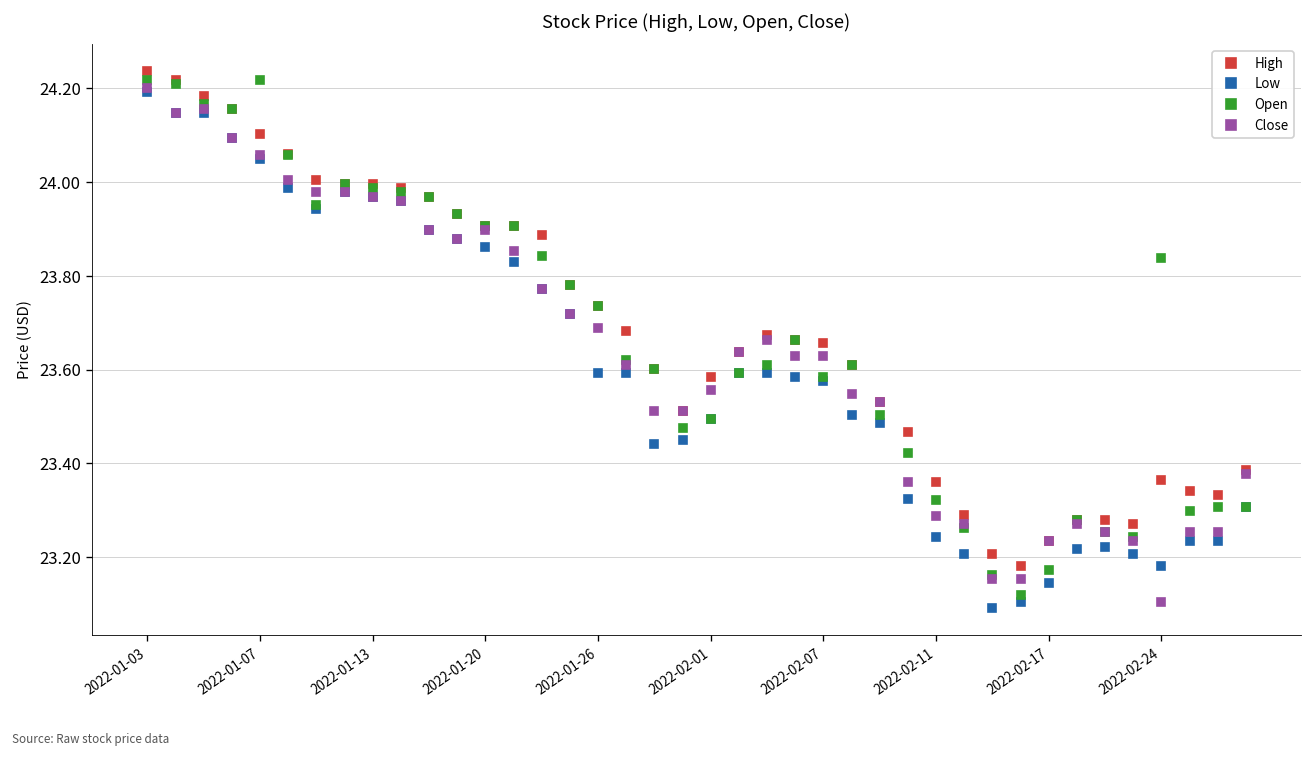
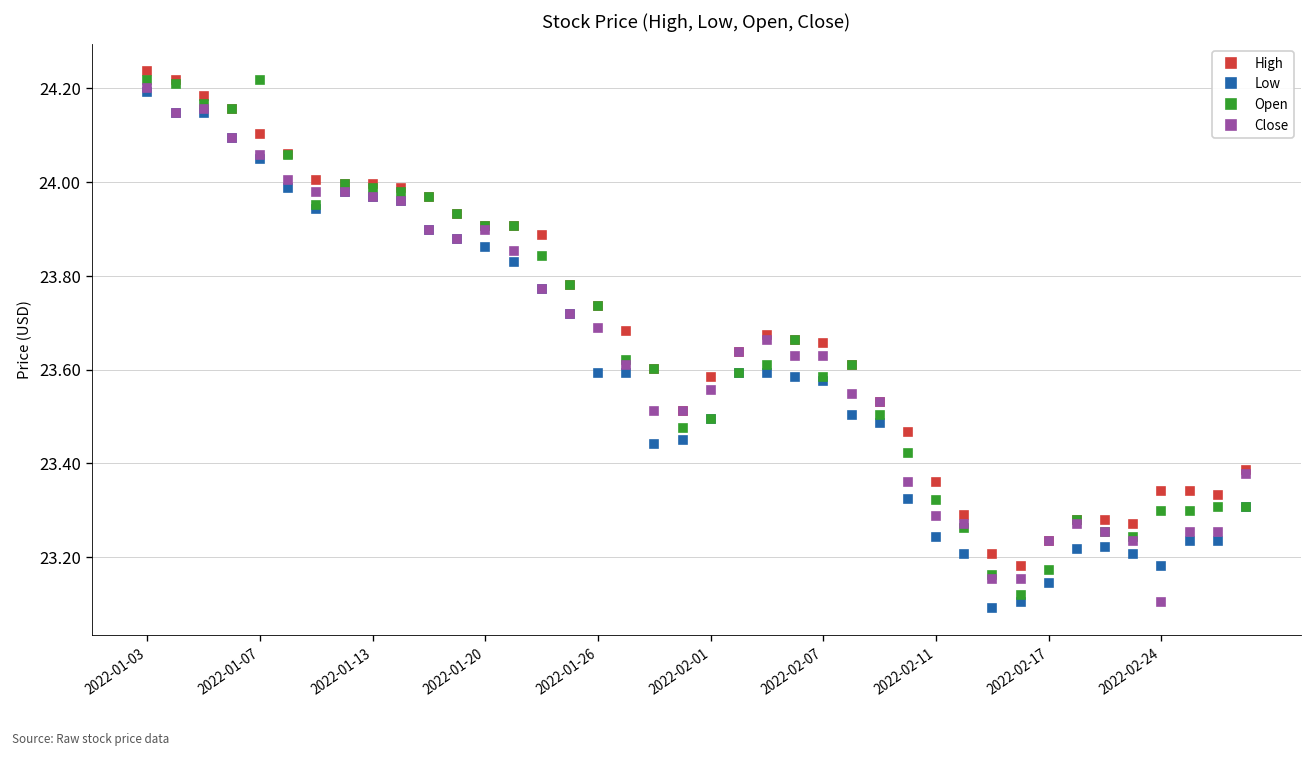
  {
    "High": {
      "2022-01-03": 24.24,
      "2022-01-07": 24.10,
      "2022-01-13": 24.00,
      "2022-02-01": 23.58,
      "2022-02-07": 23.66,
      "2022-02-11": 23.36,
-     "2022-02-24": 23.36
+     "2022-02-24": 23.34
    },
    "Low": {
      "2022-01-03": 24.19,
      "2022-01-07": 24.05,
      "2022-01-20": 23.86,
      "2022-01-26": 23.59,
      "2022-02-07": 23.58,
      "2022-02-11": 23.24,
      "2022-02-17": 23.14,
      "2022-02-24": 23.18
    },
    "Open": {
      "2022-01-03": 24.22,
      "2022-01-07": 24.22,
      "2022-01-13": 23.99,
      "2022-02-07": 23.58,
      "2022-02-11": 23.32,
      "2022-02-17": 23.17,
-     "2022-02-24": 23.84
+     "2022-02-24": 23.30
    },
    "Close": {
      "2022-01-03": 24.20,
      "2022-01-07": 24.06,
      "2022-01-20": 23.90,
      "2022-01-26": 23.69,
      "2022-02-01": 23.56,
      "2022-02-07": 23.63,
      "2022-02-11": 23.29,
      "2022-02-24": 23.10
    }
  }
